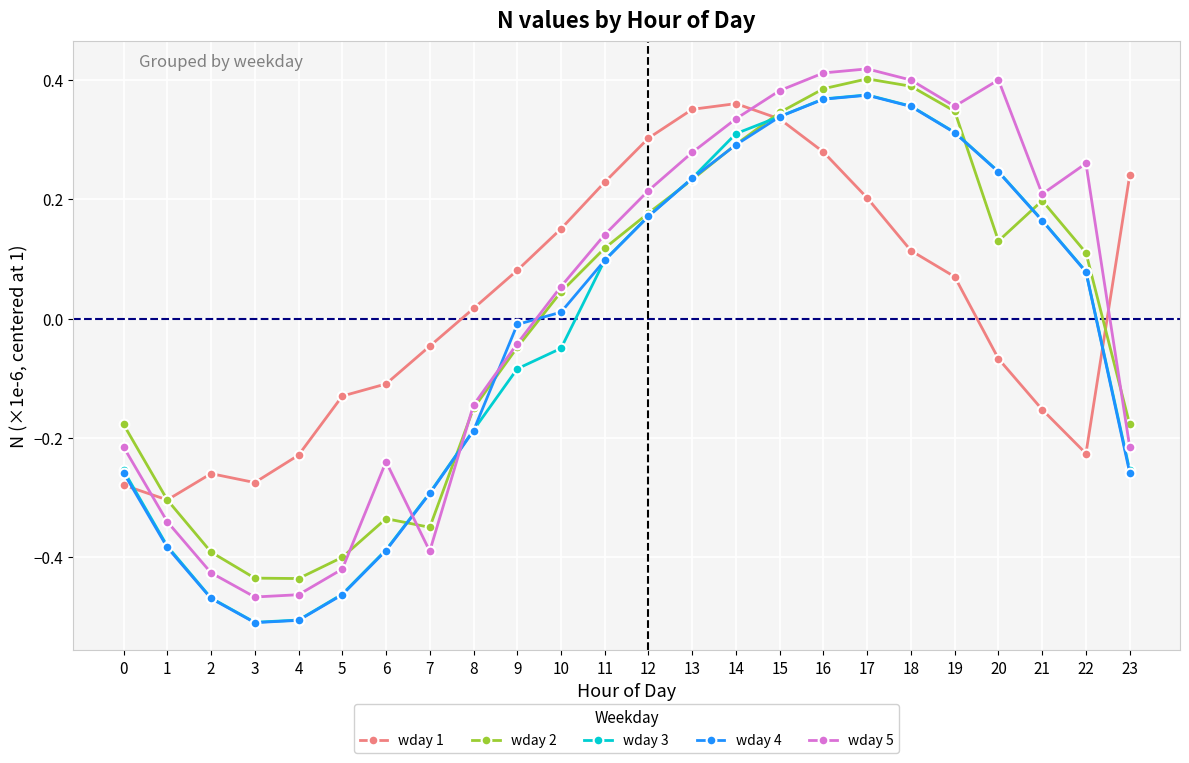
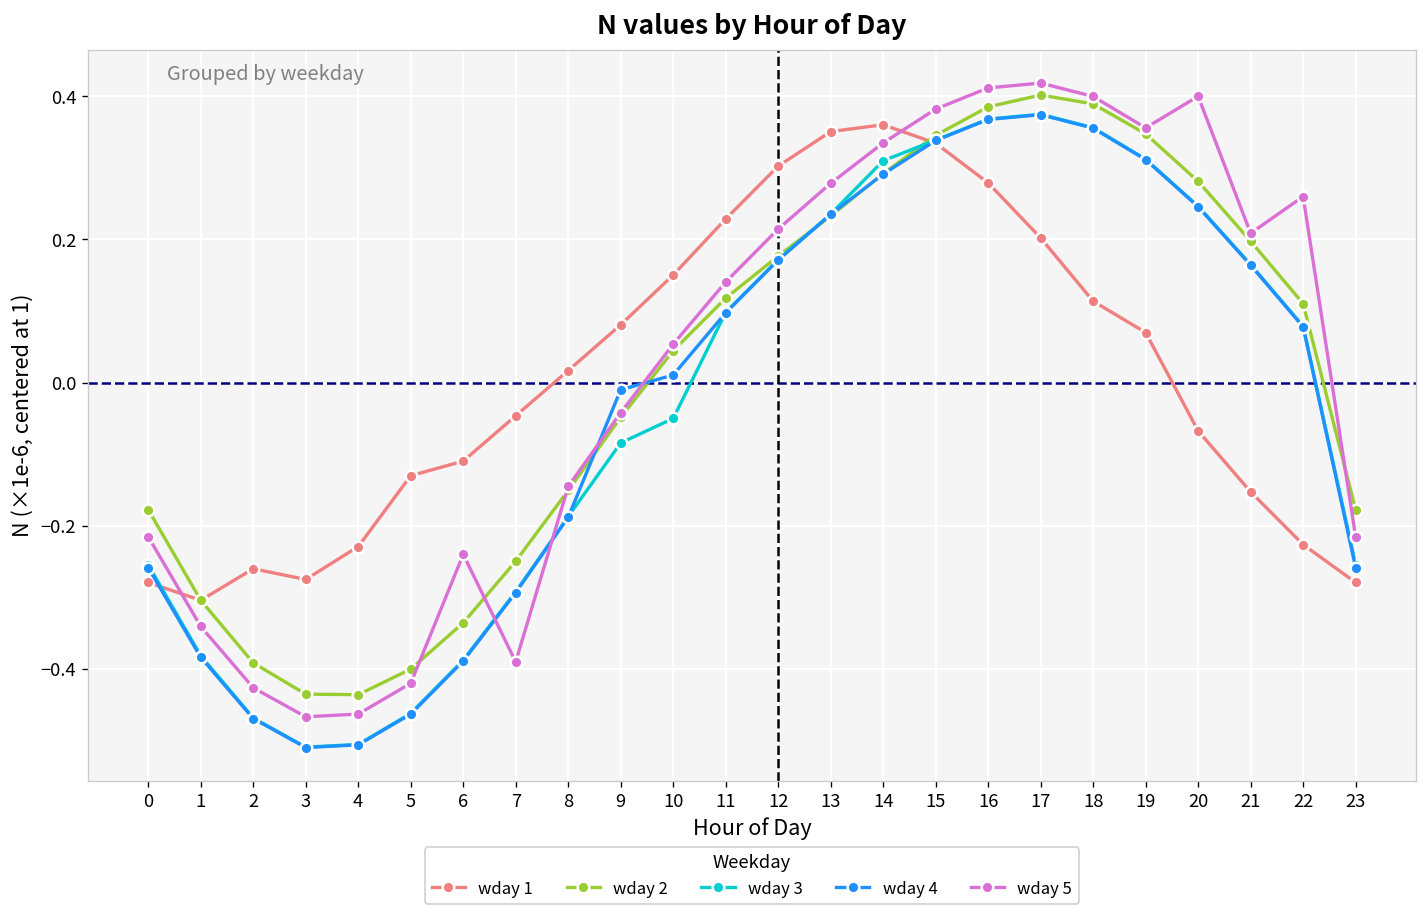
  {
    "wday 1": {
      "0": -0.28,
      "2": -0.26,
      "3": -0.27,
      "4": -0.23,
      "5": -0.13,
      "6": -0.11,
      "7": -0.05,
      "8": 0.02,
      "9": 0.08,
      "10": 0.15,
      "11": 0.23,
      "12": 0.30,
      "13": 0.35,
      "14": 0.36,
      "16": 0.28,
      "17": 0.20,
      "18": 0.11,
      "19": 0.07,
      "20": -0.07,
      "21": -0.15,
      "22": -0.23,
-     "23": 0.24
+     "23": -0.28
    },
    "wday 2": {
      "0": -0.18,
      "2": -0.39,
      "3": -0.44,
      "4": -0.44,
      "5": -0.40,
      "6": -0.34,
-     "7": -0.35,
+     "7": -0.25,
      "8": -0.15,
      "9": -0.05,
      "10": 0.04,
      "11": 0.12,
      "12": 0.18,
      "15": 0.35,
      "16": 0.39,
      "17": 0.40,
      "18": 0.39,
      "19": 0.35,
-     "20": 0.13,
+     "20": 0.28,
      "21": 0.20,
      "22": 0.11,
      "23": -0.18
    },
    "wday 3": {
      "9": -0.08,
      "10": -0.05,
      "14": 0.31
    },
    "wday 4": {
      "9": -0.01,
      "10": 0.01
    },
    "wday 5": {
      "0": -0.22,
      "1": -0.34,
      "2": -0.43,
      "3": -0.47,
      "4": -0.46,
      "5": -0.42,
      "6": -0.24,
      "7": -0.39,
      "8": -0.15,
      "9": -0.04,
      "10": 0.05,
      "11": 0.14,
      "12": 0.21,
      "13": 0.28,
      "14": 0.33,
      "15": 0.38,
      "16": 0.41,
      "17": 0.42,
      "18": 0.40,
      "19": 0.36,
      "20": 0.40,
      "21": 0.21,
      "22": 0.26,
      "23": -0.22
    }
  }
